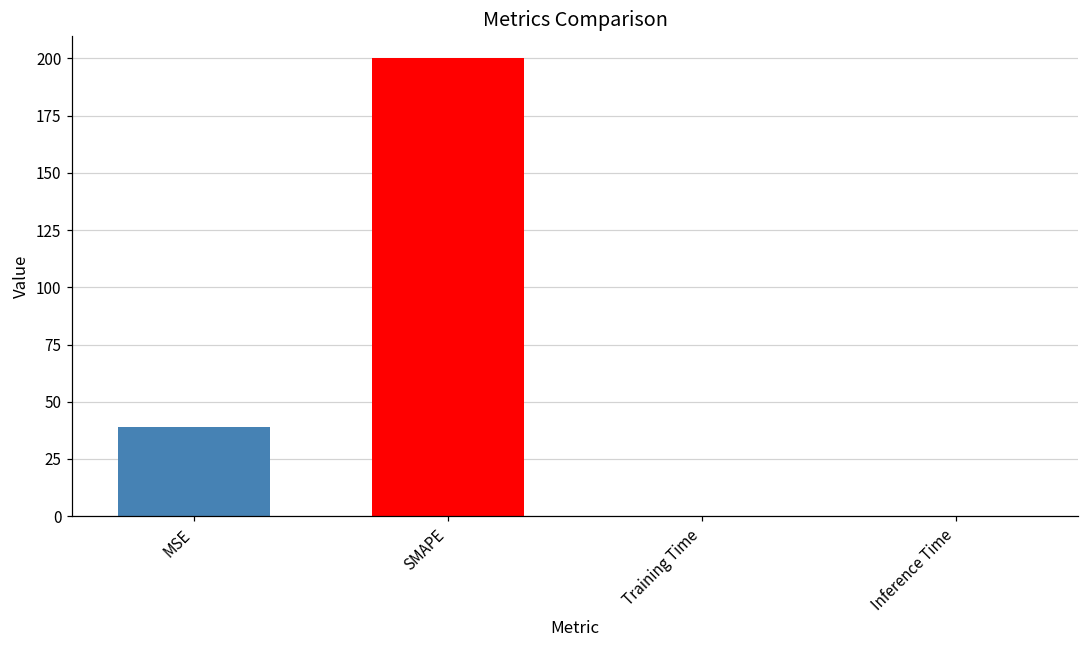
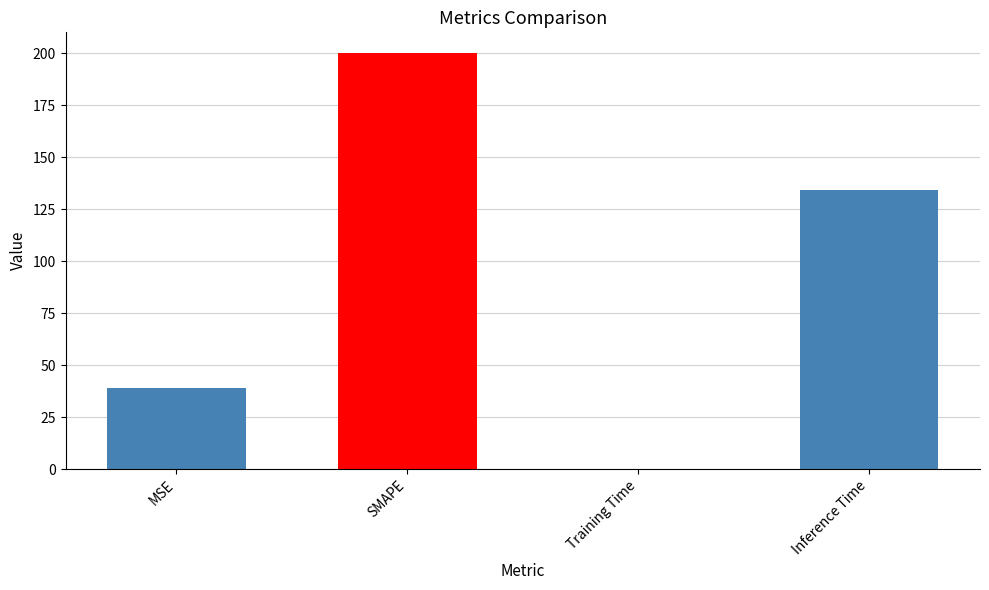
  {
    "MSE": 39,
    "SMAPE": 200,
-   "Inference Time": 0
+   "Inference Time": 134
  }
